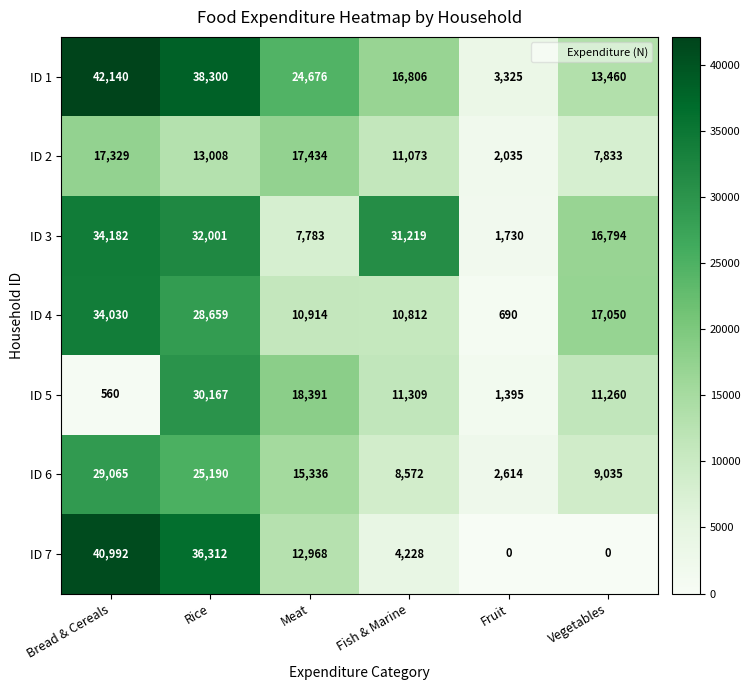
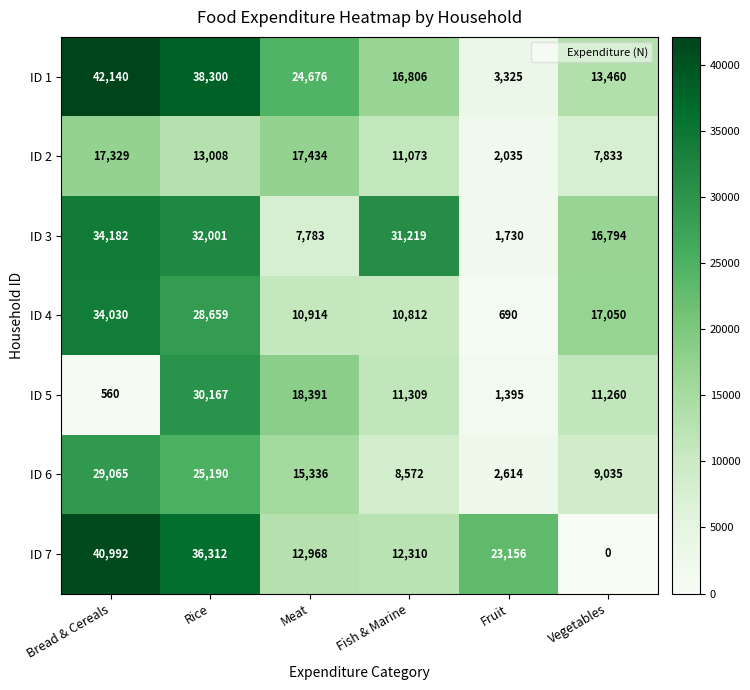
  {
    "ID 1": {
      "Bread & Cereals": "42,140",
      "Rice": "38,300",
      "Meat": "24,676",
      "Fish & Marine": "16,806",
      "Fruit": "3,325",
      "Vegetables": "13,460"
    },
    "ID 2": {
      "Bread & Cereals": "17,329",
      "Rice": "13,008",
      "Meat": "17,434",
      "Fish & Marine": "11,073",
      "Fruit": "2,035",
      "Vegetables": "7,833"
    },
    "ID 3": {
      "Bread & Cereals": "34,182",
      "Rice": "32,001",
      "Meat": "7,783",
      "Fish & Marine": "31,219",
      "Fruit": "1,730",
      "Vegetables": "16,794"
    },
    "ID 4": {
      "Bread & Cereals": "34,030",
      "Rice": "28,659",
      "Meat": "10,914",
      "Fish & Marine": "10,812",
      "Fruit": "690",
      "Vegetables": "17,050"
    },
    "ID 5": {
      "Bread & Cereals": "560",
      "Rice": "30,167",
      "Meat": "18,391",
      "Fish & Marine": "11,309",
      "Fruit": "1,395",
      "Vegetables": "11,260"
    },
    "ID 6": {
      "Bread & Cereals": "29,065",
      "Rice": "25,190",
      "Meat": "15,336",
      "Fish & Marine": "8,572",
      "Fruit": "2,614",
      "Vegetables": "9,035"
    },
    "ID 7": {
      "Bread & Cereals": "40,992",
      "Rice": "36,312",
      "Meat": "12,968",
-     "Fish & Marine": "4,228",
-     "Fruit": "0",
+     "Fish & Marine": "12,310",
+     "Fruit": "23,156",
      "Vegetables": "0"
    }
  }
